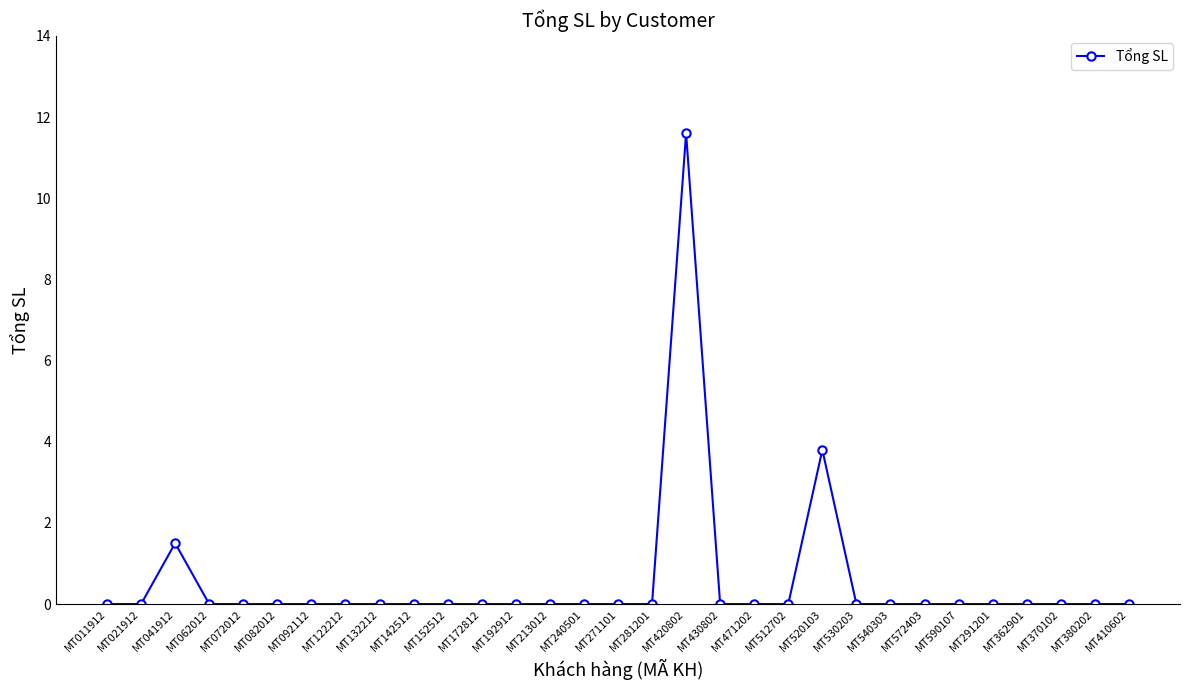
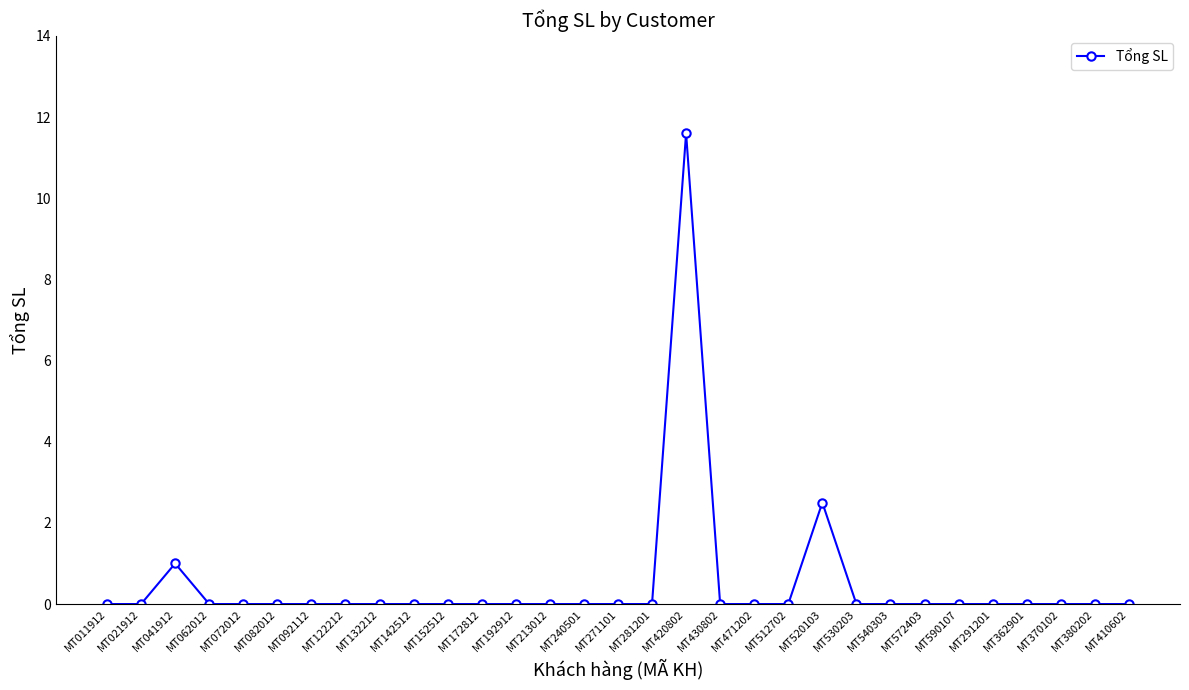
  {
    "MT011912": 0.0,
    "MT021912": 0.0,
-   "MT041912": 1.5,
+   "MT041912": 1.0,
    "MT062012": 0.0,
    "MT072012": 0.0,
    "MT082012": 0.0,
    "MT092112": 0.0,
    "MT122212": 0.0,
    "MT132212": 0.0,
    "MT142512": 0.0,
    "MT152512": 0.0,
    "MT172812": 0.0,
    "MT192912": 0.0,
    "MT213012": 0.0,
    "MT240501": 0.0,
    "MT271101": 0.0,
    "MT281201": 0.0,
    "MT420802": 11.6,
    "MT430802": 0.0,
    "MT471202": 0.0,
    "MT512702": 0.0,
-   "MT520103": 3.8,
+   "MT520103": 2.5,
    "MT530203": 0.0,
    "MT540303": 0.0,
    "MT572403": 0.0,
    "MT590107": 0.0,
    "MT291201": 0.0,
    "MT362901": 0.0,
    "MT370102": 0.0,
    "MT380202": 0.0,
    "MT410602": 0.0
  }
